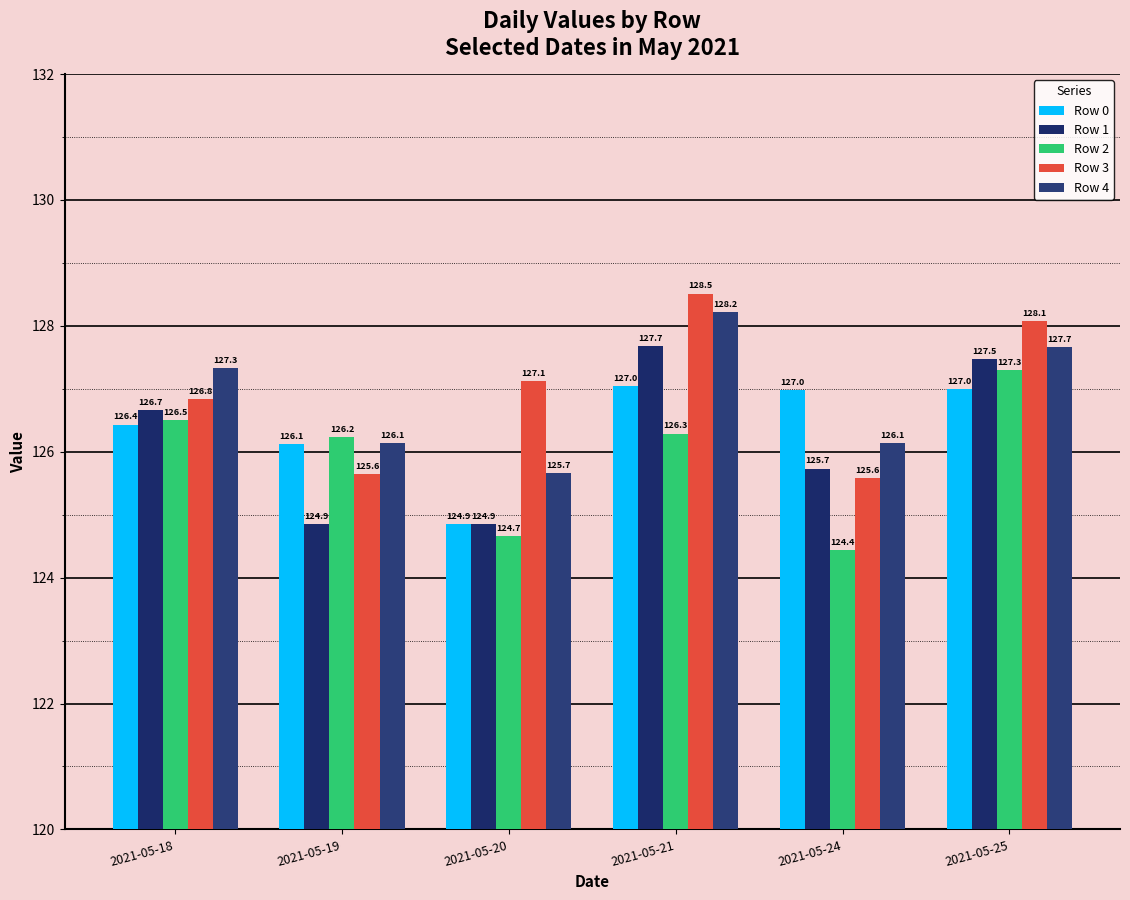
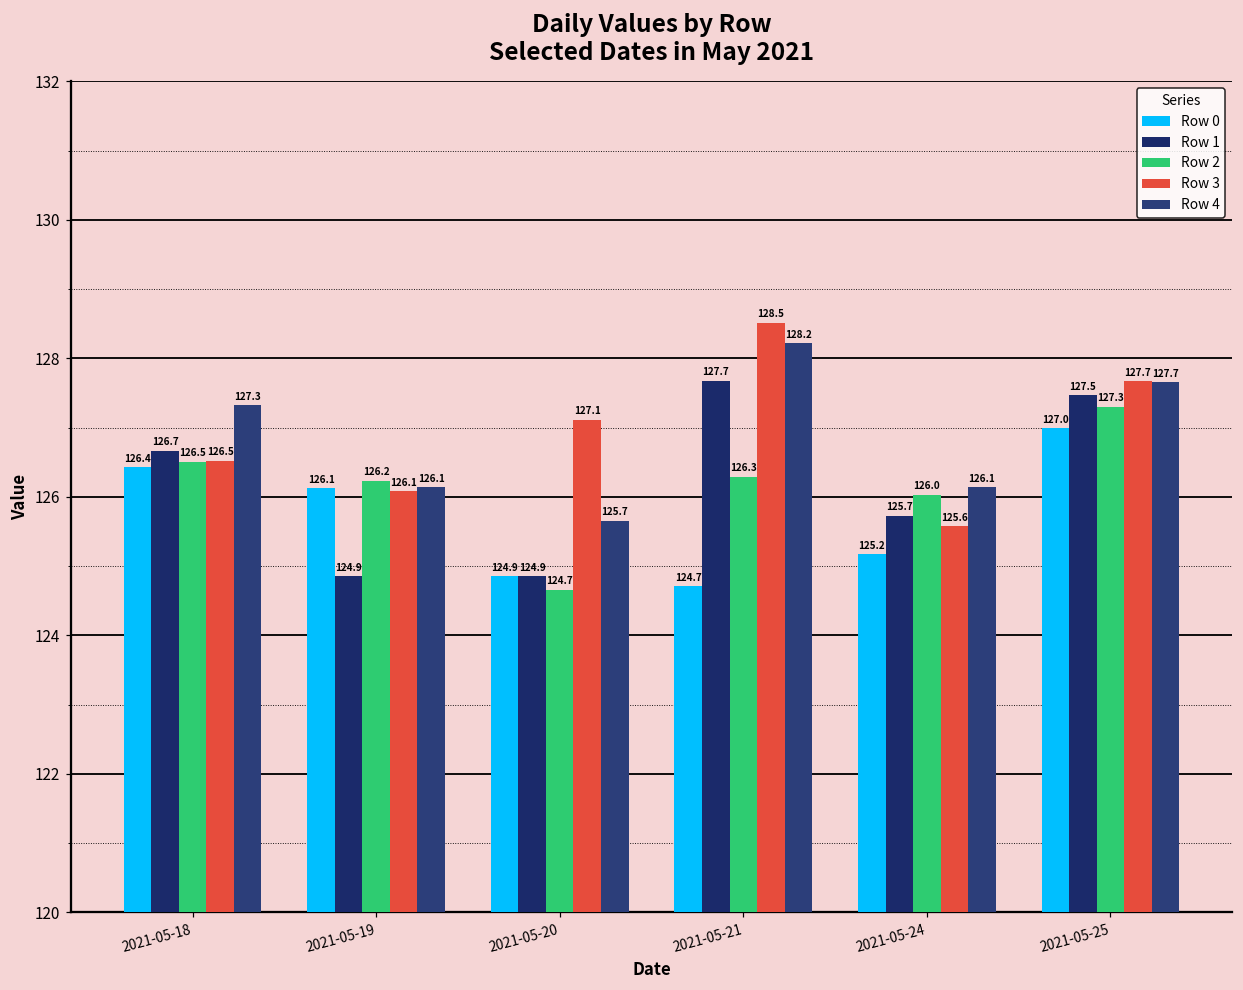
  {
    "Row 0": {
      "2021-05-18": 126.4,
      "2021-05-19": 126.1,
      "2021-05-20": 124.9,
-     "2021-05-21": 127.0,
-     "2021-05-24": 127.0,
+     "2021-05-21": 124.7,
+     "2021-05-24": 125.2,
      "2021-05-25": 127.0
    },
    "Row 2": {
      "2021-05-18": 126.5,
      "2021-05-19": 126.2,
      "2021-05-20": 124.7,
      "2021-05-21": 126.3,
-     "2021-05-24": 124.4,
+     "2021-05-24": 126.0,
      "2021-05-25": 127.3
    },
    "Row 3": {
-     "2021-05-18": 126.8,
-     "2021-05-19": 125.6,
+     "2021-05-18": 126.5,
+     "2021-05-19": 126.1,
      "2021-05-20": 127.1,
      "2021-05-21": 128.5,
      "2021-05-24": 125.6,
-     "2021-05-25": 128.1
+     "2021-05-25": 127.7
    }
  }
